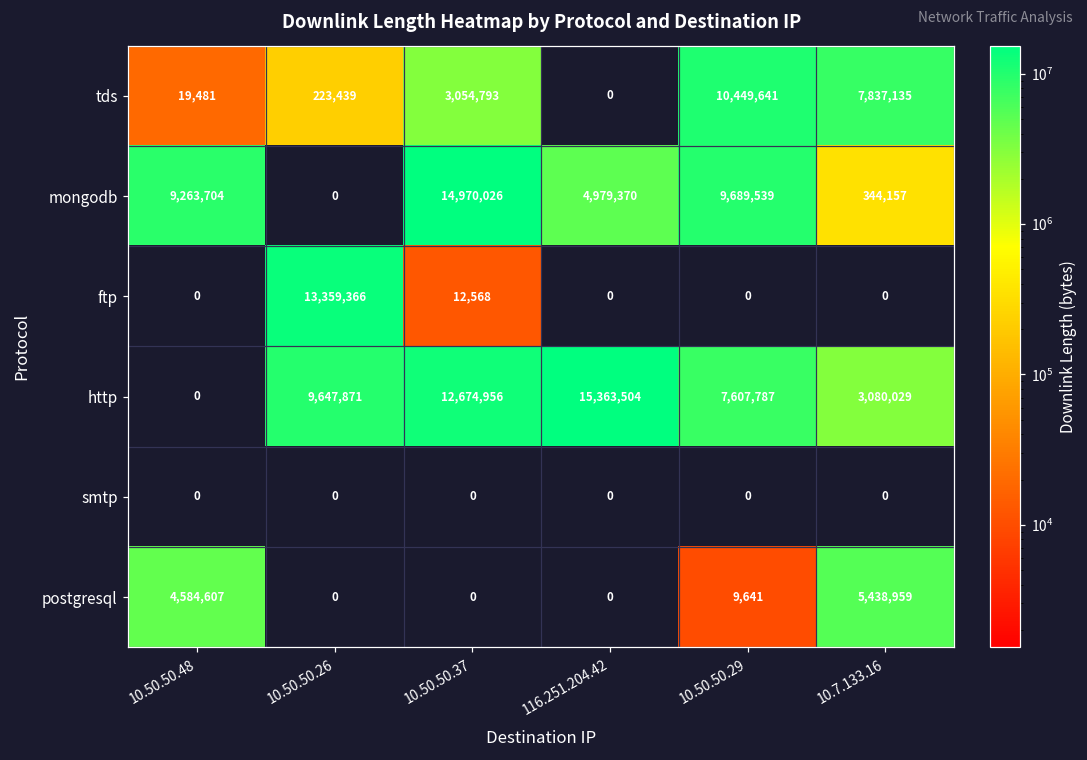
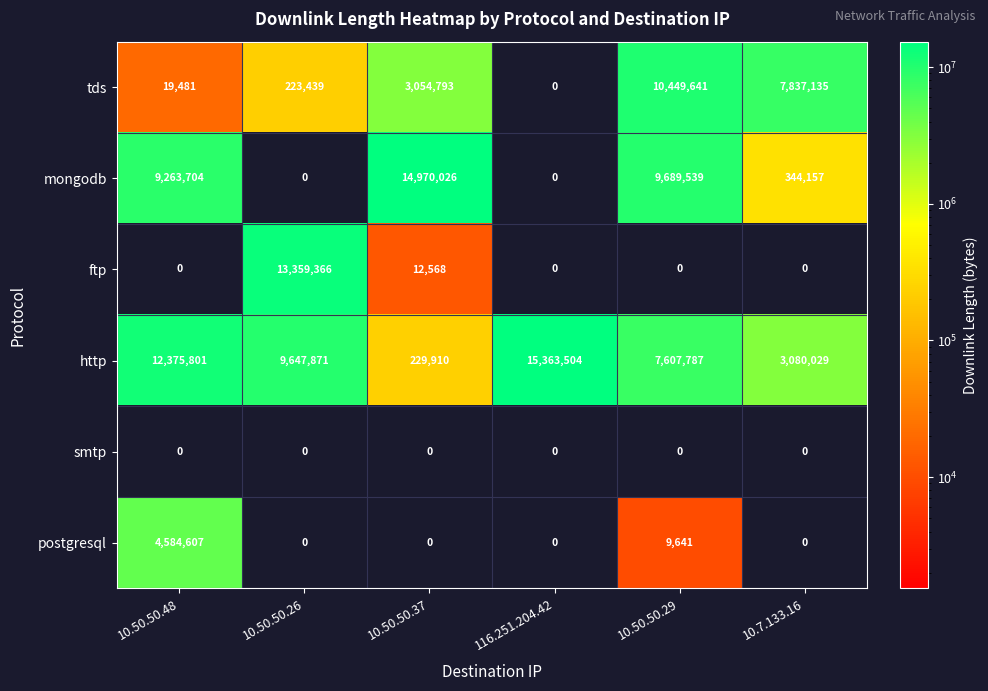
  {
    "tds": {
      "10.50.50.48": "19,481",
      "10.50.50.26": "223,439",
      "10.50.50.37": "3,054,793",
      "116.251.204.42": "0",
      "10.50.50.29": "10,449,641",
      "10.7.133.16": "7,837,135"
    },
    "mongodb": {
      "10.50.50.48": "9,263,704",
      "10.50.50.26": "0",
      "10.50.50.37": "14,970,026",
-     "116.251.204.42": "4,979,370",
+     "116.251.204.42": "0",
      "10.50.50.29": "9,689,539",
      "10.7.133.16": "344,157"
    },
    "ftp": {
      "10.50.50.48": "0",
      "10.50.50.26": "13,359,366",
      "10.50.50.37": "12,568",
      "116.251.204.42": "0",
      "10.50.50.29": "0",
      "10.7.133.16": "0"
    },
    "http": {
-     "10.50.50.48": "0",
+     "10.50.50.48": "12,375,801",
      "10.50.50.26": "9,647,871",
-     "10.50.50.37": "12,674,956",
+     "10.50.50.37": "229,910",
      "116.251.204.42": "15,363,504",
      "10.50.50.29": "7,607,787",
      "10.7.133.16": "3,080,029"
    },
    "smtp": {
      "10.50.50.48": "0",
      "10.50.50.26": "0",
      "10.50.50.37": "0",
      "116.251.204.42": "0",
      "10.50.50.29": "0",
      "10.7.133.16": "0"
    },
    "postgresql": {
      "10.50.50.48": "4,584,607",
      "10.50.50.26": "0",
      "10.50.50.37": "0",
      "116.251.204.42": "0",
      "10.50.50.29": "9,641",
-     "10.7.133.16": "5,438,959"
+     "10.7.133.16": "0"
    }
  }
